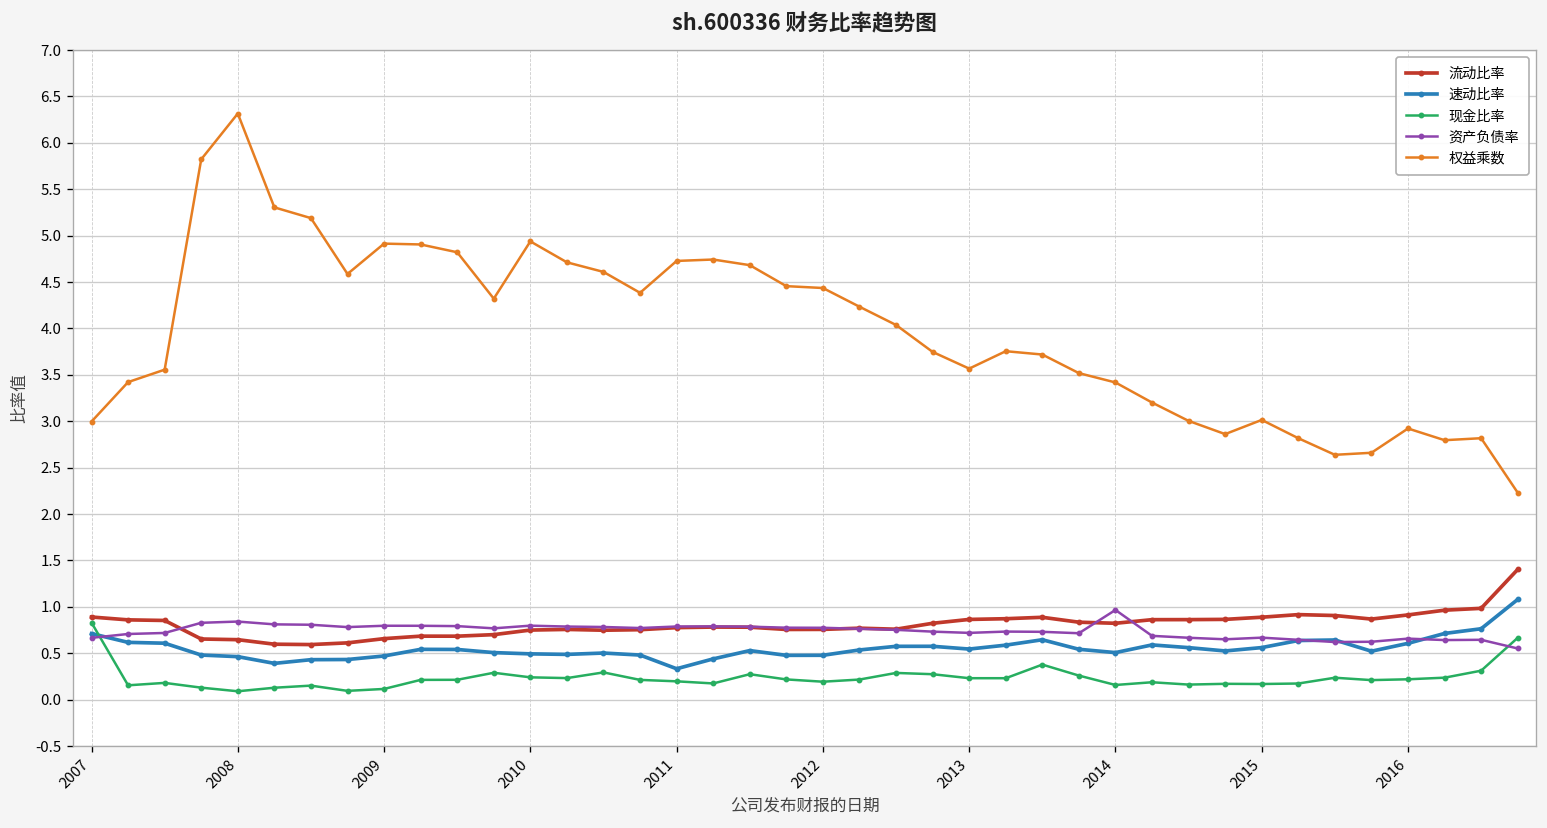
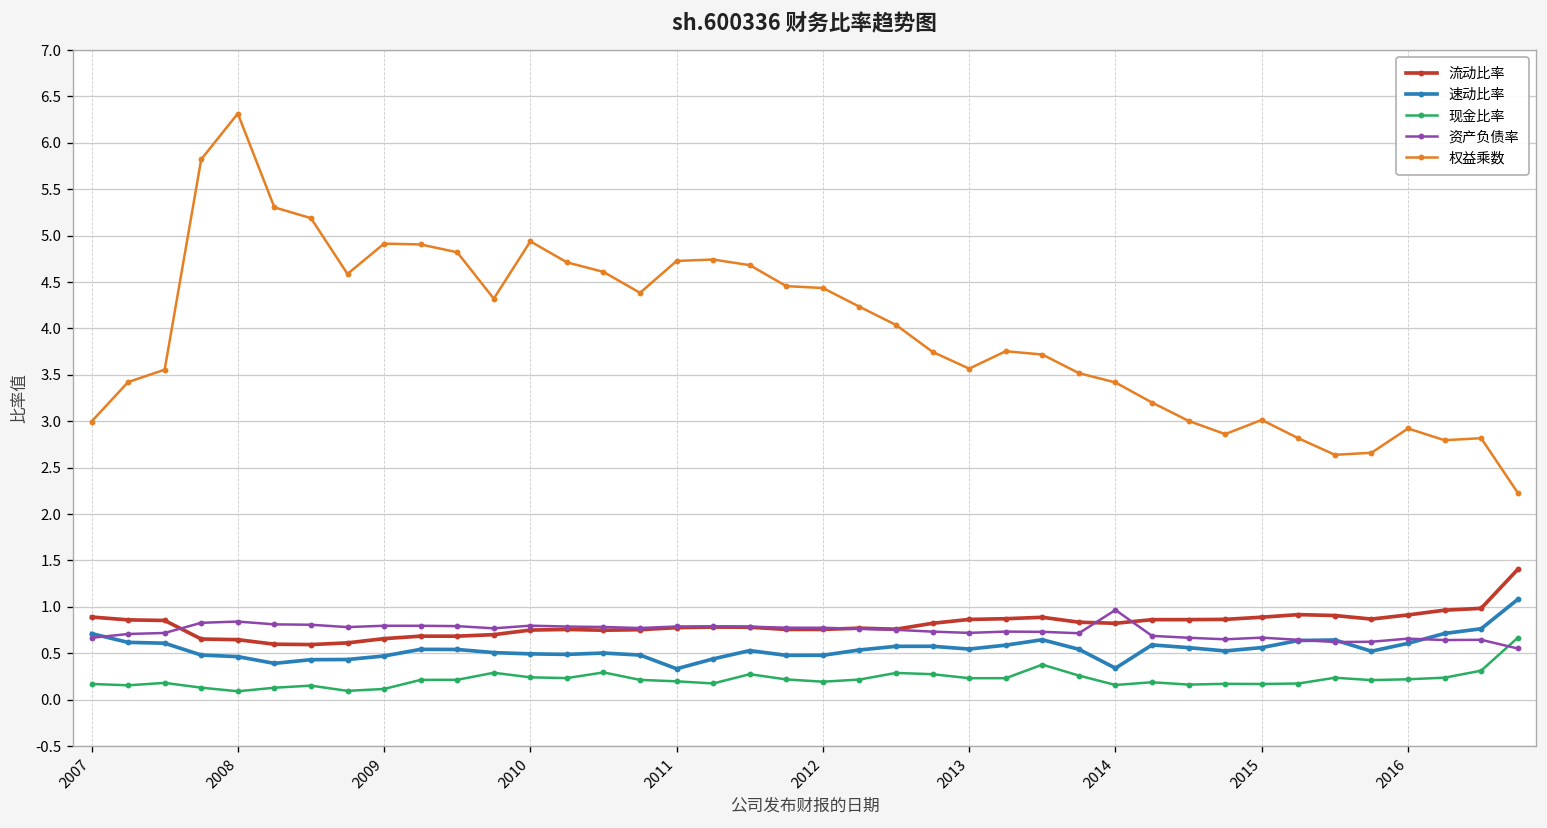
  {
    "流动比率": {
      "2007": 0.9,
      "2008": 0.6,
      "2009": 0.7,
      "2010": 0.7,
      "2013": 0.9,
      "2014": 0.8,
      "2015": 0.9,
      "2016": 0.9
    },
    "速动比率": {
      "2007": 0.7,
      "2008": 0.5,
      "2009": 0.5,
      "2010": 0.5,
      "2011": 0.3,
      "2012": 0.5,
      "2013": 0.5,
-     "2014": 0.5,
+     "2014": 0.3,
      "2015": 0.6,
      "2016": 0.6
    },
    "现金比率": {
-     "2007": 0.8,
+     "2007": 0.2,
      "2008": 0.1,
      "2009": 0.1,
      "2010": 0.2,
      "2011": 0.2,
      "2012": 0.2,
      "2013": 0.2,
      "2014": 0.2,
      "2015": 0.2,
      "2016": 0.2
    },
    "资产负债率": {
      "2007": 0.7,
      "2008": 0.8,
      "2009": 0.8,
      "2010": 0.8,
      "2013": 0.7,
      "2014": 1.0,
      "2015": 0.7,
      "2016": 0.7
    },
    "权益乘数": {
      "2007": 3.0,
      "2008": 6.3,
      "2009": 4.9,
      "2010": 4.9,
      "2011": 4.7,
      "2012": 4.4,
      "2013": 3.6,
      "2014": 3.4,
      "2015": 3.0,
      "2016": 2.9
    }
  }
